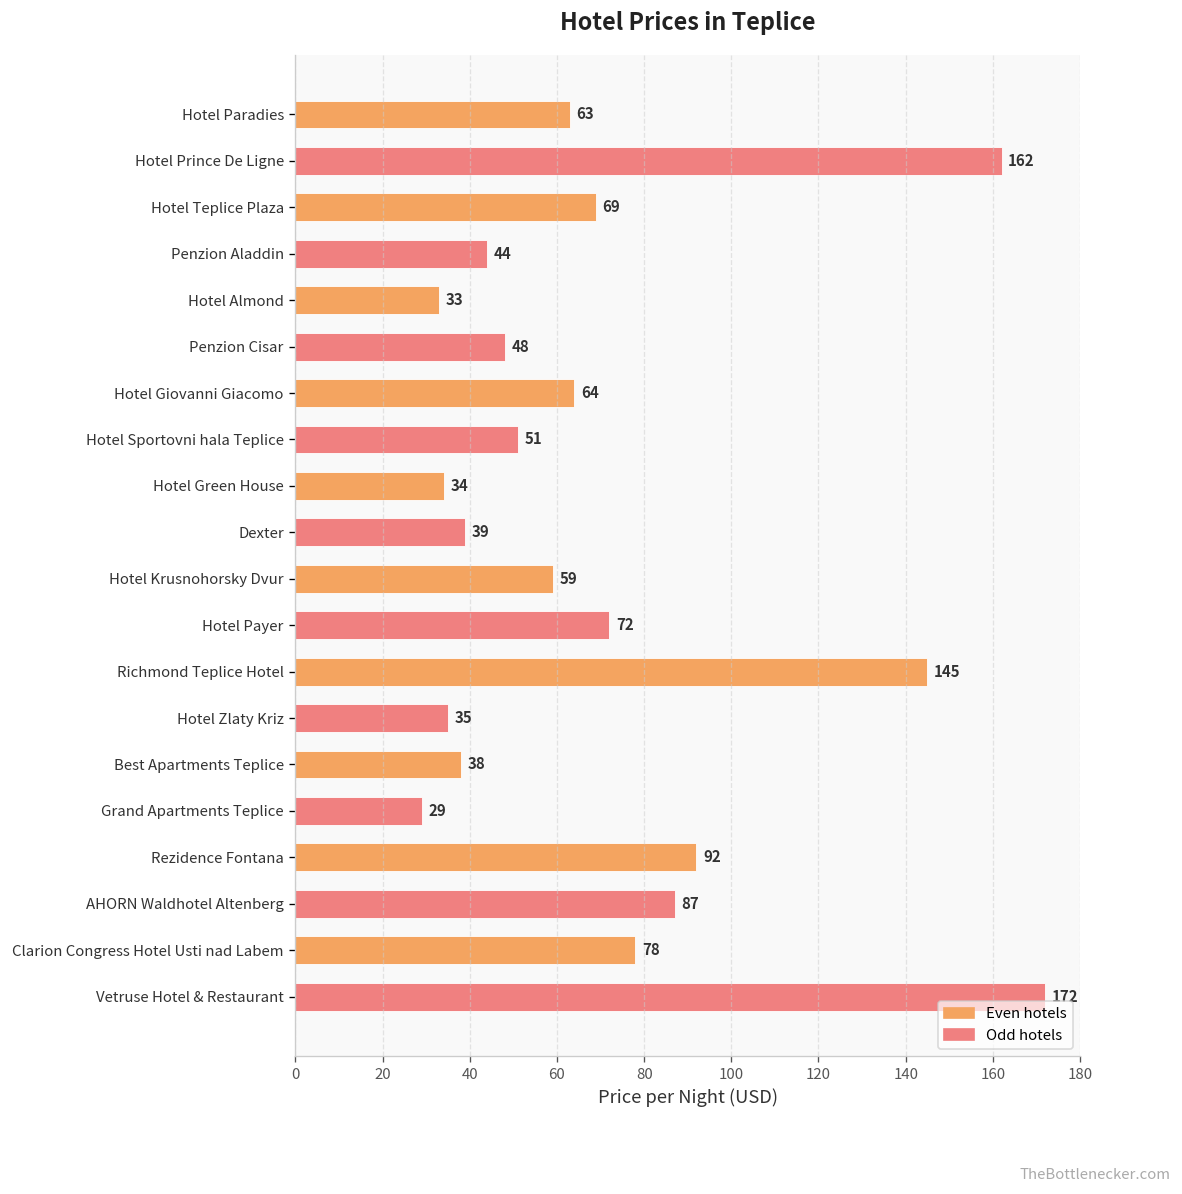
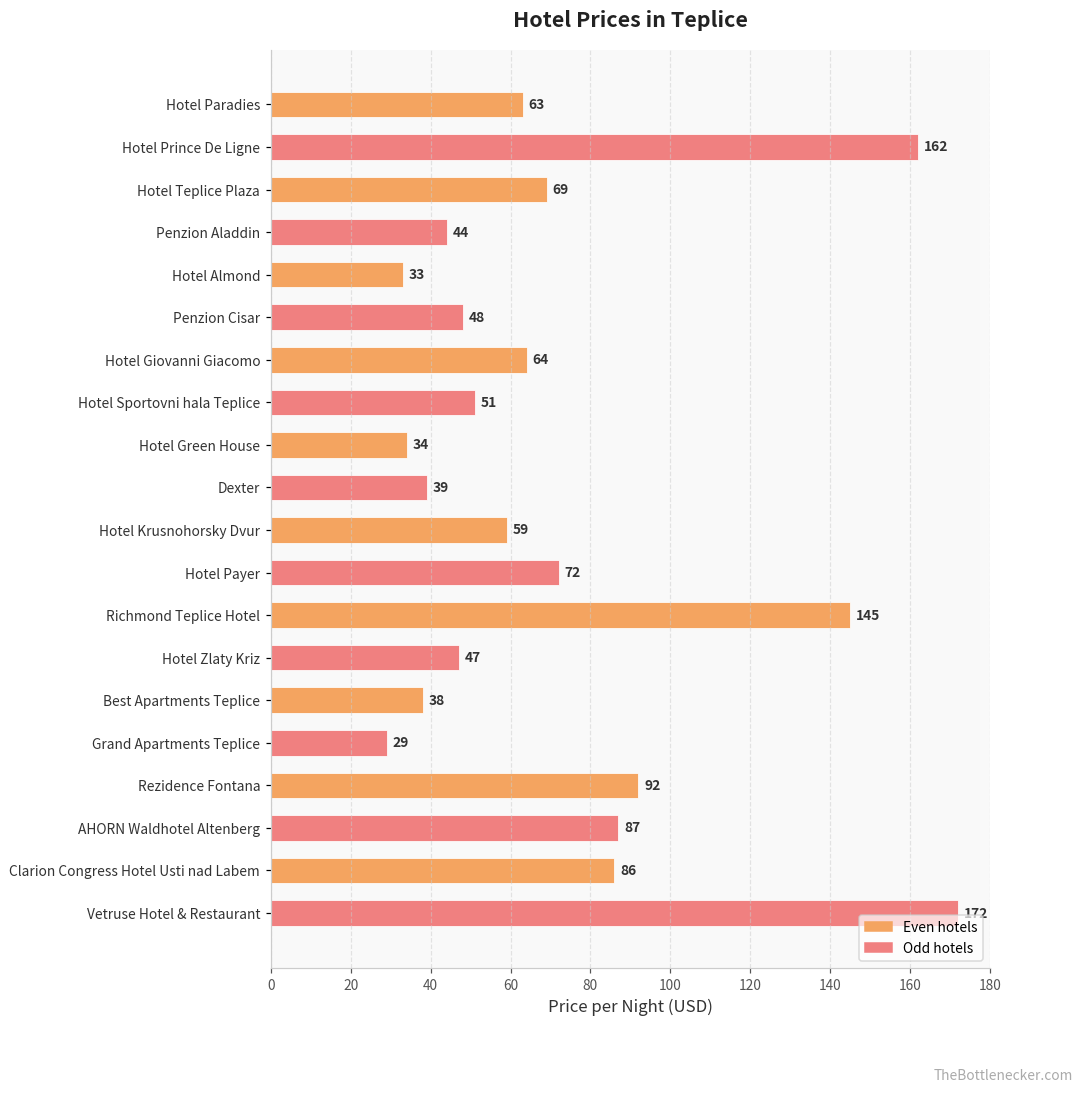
  {
    "Hotel Paradies": 63,
    "Hotel Prince De Ligne": 162,
    "Hotel Teplice Plaza": 69,
    "Penzion Aladdin": 44,
    "Hotel Almond": 33,
    "Penzion Cisar": 48,
    "Hotel Giovanni Giacomo": 64,
    "Hotel Sportovni hala Teplice": 51,
    "Hotel Green House": 34,
    "Dexter": 39,
    "Hotel Krusnohorsky Dvur": 59,
    "Hotel Payer": 72,
    "Richmond Teplice Hotel": 145,
-   "Hotel Zlaty Kriz": 35,
+   "Hotel Zlaty Kriz": 47,
    "Best Apartments Teplice": 38,
    "Grand Apartments Teplice": 29,
    "Rezidence Fontana": 92,
    "AHORN Waldhotel Altenberg": 87,
-   "Clarion Congress Hotel Usti nad Labem": 78
+   "Clarion Congress Hotel Usti nad Labem": 86
  }
